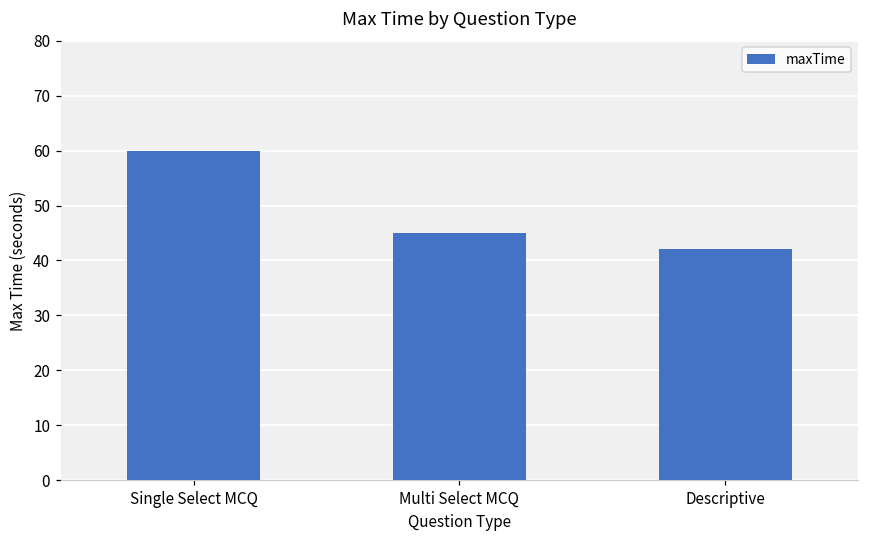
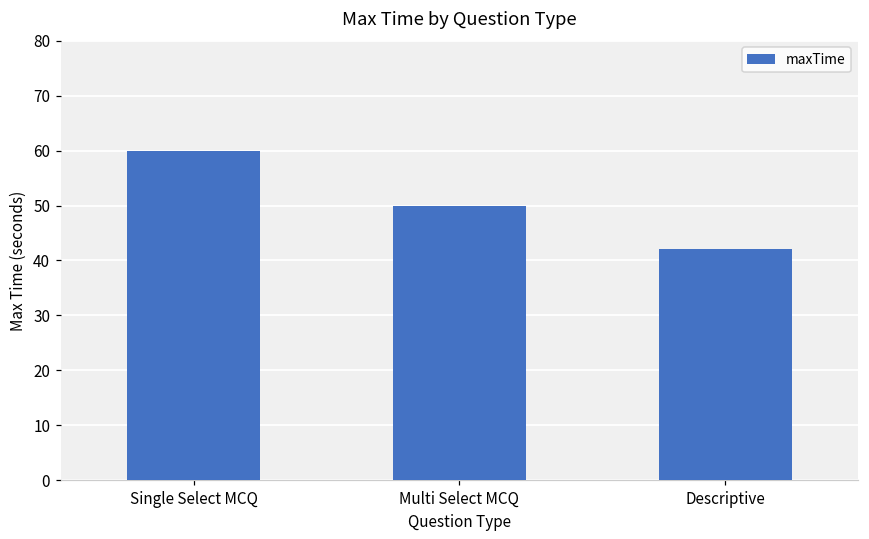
  {
    "Single Select MCQ": 60,
-   "Multi Select MCQ": 45,
+   "Multi Select MCQ": 50,
    "Descriptive": 42
  }
